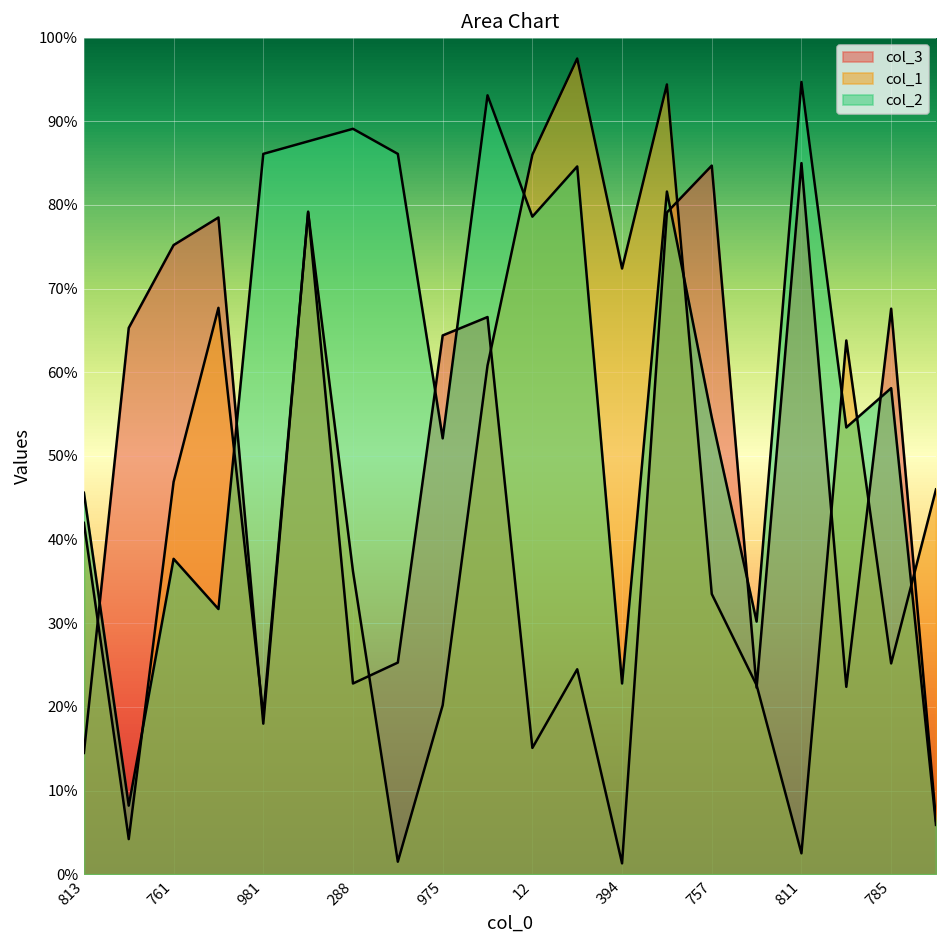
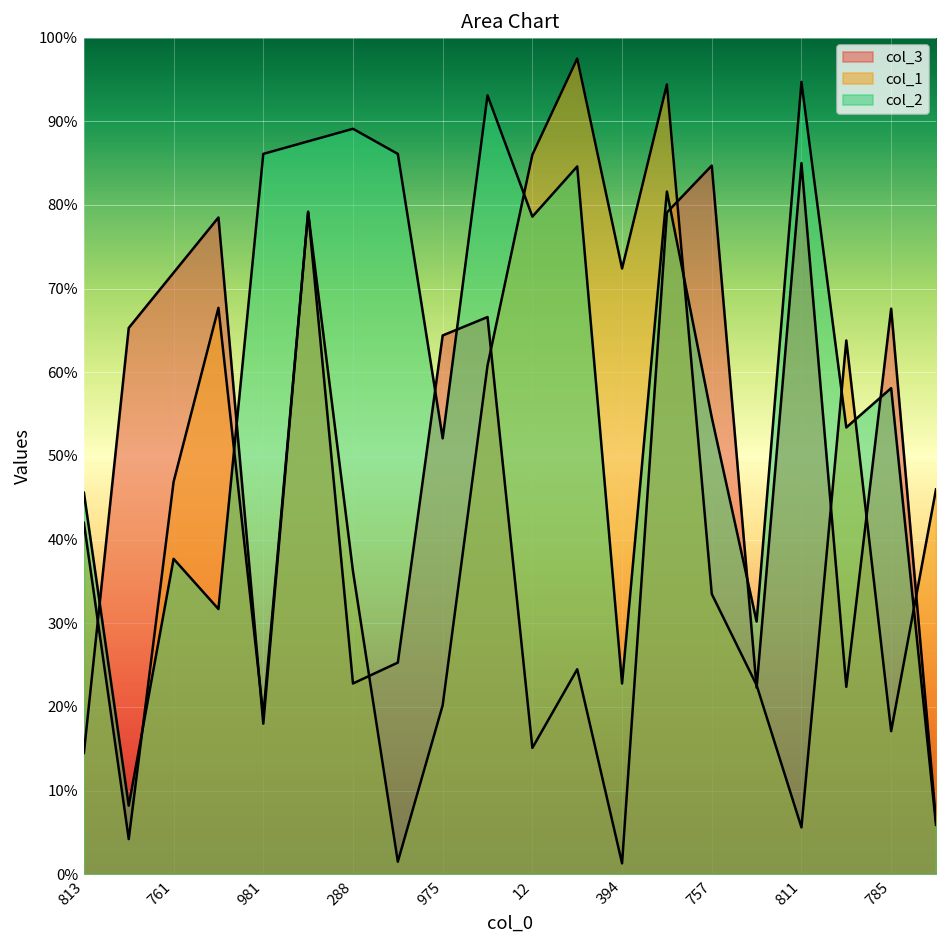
  {
    "col_3": {
      "813": "14%",
-     "761": "75%",
+     "761": "72%",
      "981": "18%",
      "288": "23%",
      "975": "64%",
      "12": "15%",
      "394": "1%",
      "757": "85%",
      "811": "85%",
      "785": "68%"
    },
    "col_1": {
      "813": "42%",
      "761": "47%",
      "981": "19%",
      "288": "36%",
      "975": "20%",
      "12": "86%",
      "394": "72%",
      "757": "34%",
-     "811": "3%",
-     "785": "25%"
+     "811": "6%",
+     "785": "17%"
    },
    "col_2": {
      "813": "46%",
      "761": "38%",
      "981": "86%",
      "288": "89%",
      "975": "52%",
      "12": "79%",
      "394": "23%",
      "757": "55%",
      "811": "95%",
      "785": "58%"
    }
  }
